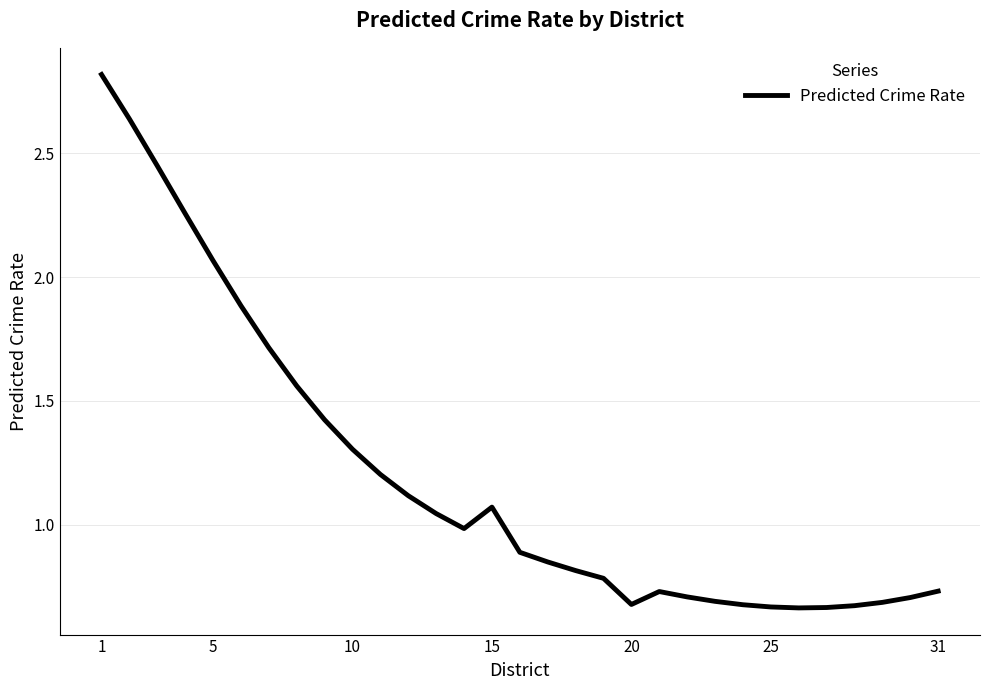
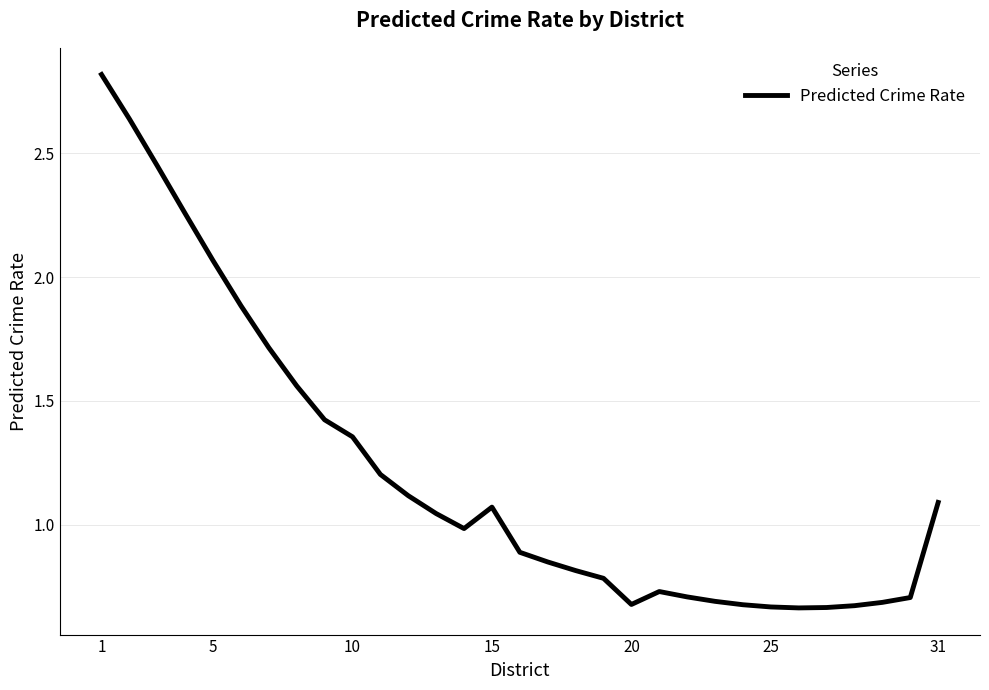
  {
    "1": 2.82,
    "5": 2.07,
-   "10": 1.31,
+   "10": 1.36,
    "15": 1.07,
    "20": 0.68,
    "25": 0.67,
-   "31": 0.73
+   "31": 1.09
  }
